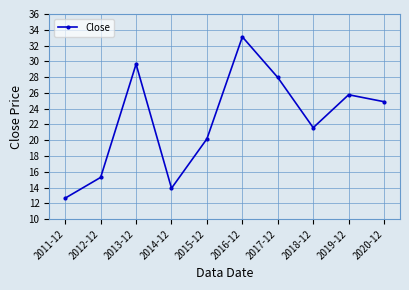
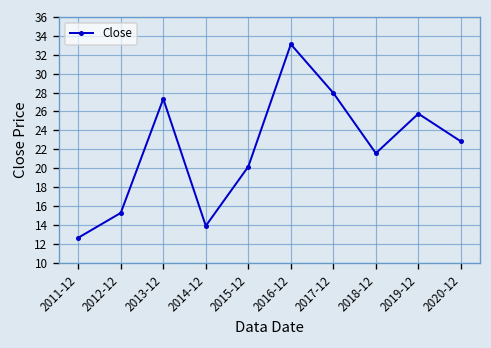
  {
    "2011-12": 13,
    "2012-12": 15,
-   "2013-12": 30,
+   "2013-12": 27,
    "2014-12": 14,
    "2015-12": 20,
    "2016-12": 33,
    "2017-12": 28,
    "2018-12": 22,
    "2019-12": 26,
-   "2020-12": 25
+   "2020-12": 23
  }
